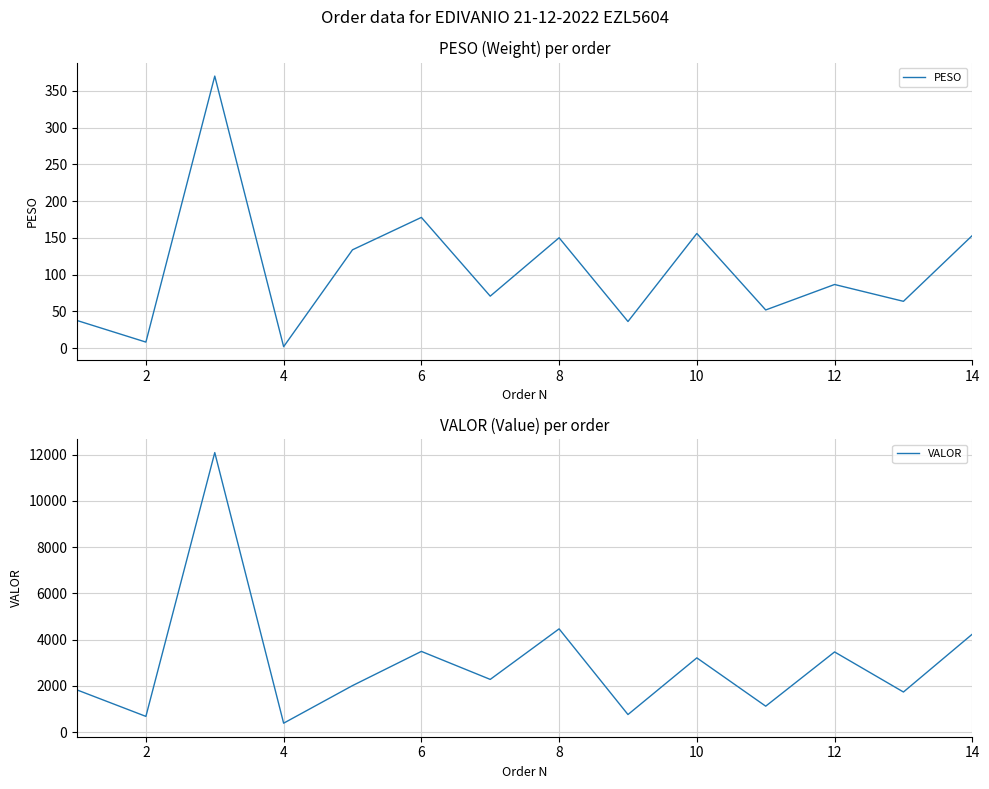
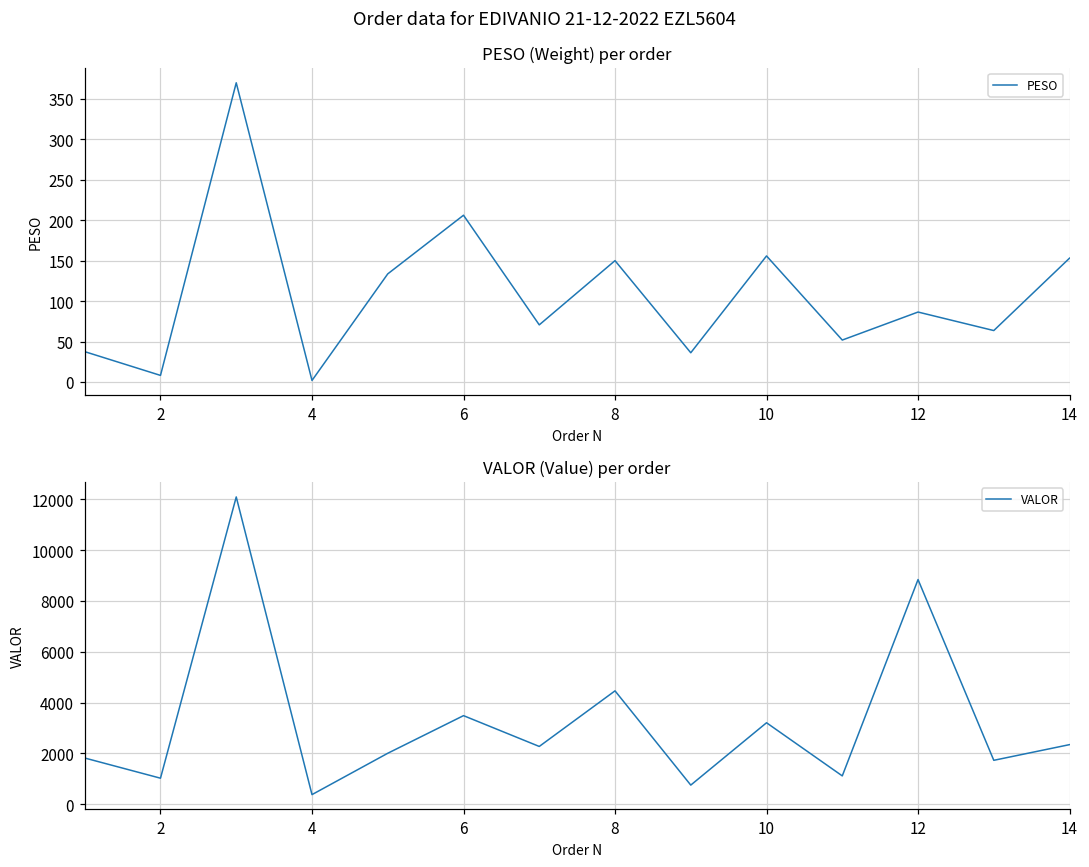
  {
    "PESO (Weight) per order": {
      "2": 10,
      "4": 0,
-     "6": 180,
+     "6": 210,
      "8": 150,
      "10": 160,
      "12": 90,
      "14": 150
    },
    "VALOR (Value) per order": {
-     "2": 700,
+     "2": 1000,
      "4": 400,
      "6": 3500,
      "8": 4500,
      "10": 3200,
-     "12": 3500,
-     "14": 4200
+     "12": 8800,
+     "14": 2300
    }
  }
